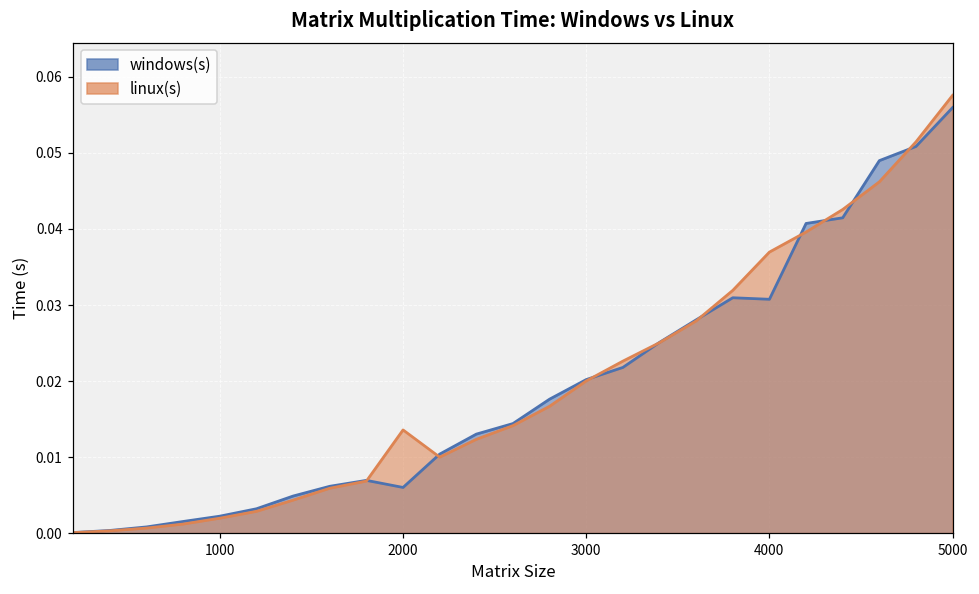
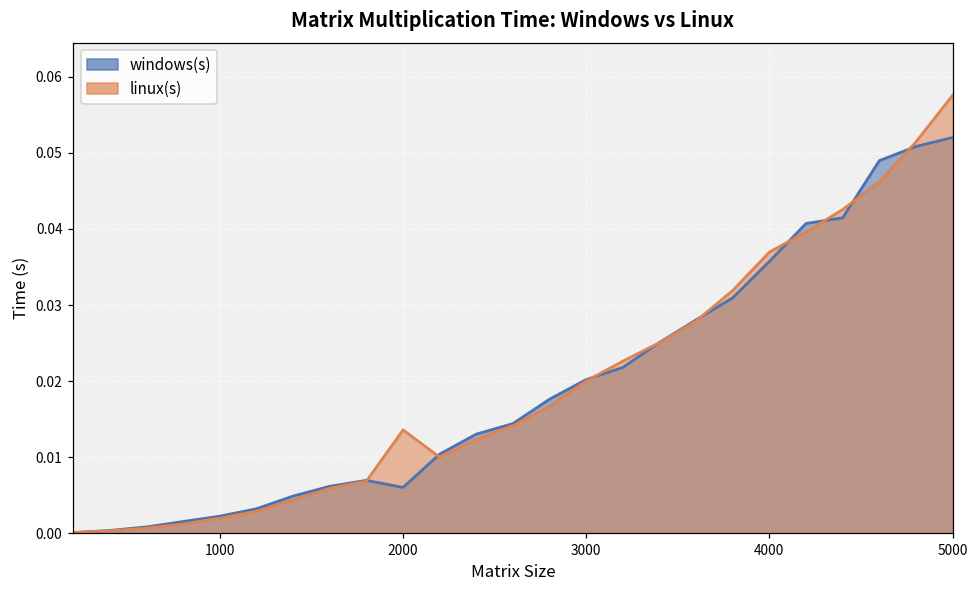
  {
    "windows(s)": {
      "2000": 0.006,
-     "4000": 0.031,
-     "5000": 0.056
+     "4000": 0.036,
+     "5000": 0.052
    },
    "linux(s)": {
      "2000": 0.014,
      "4000": 0.037,
      "5000": 0.058
    }
  }
